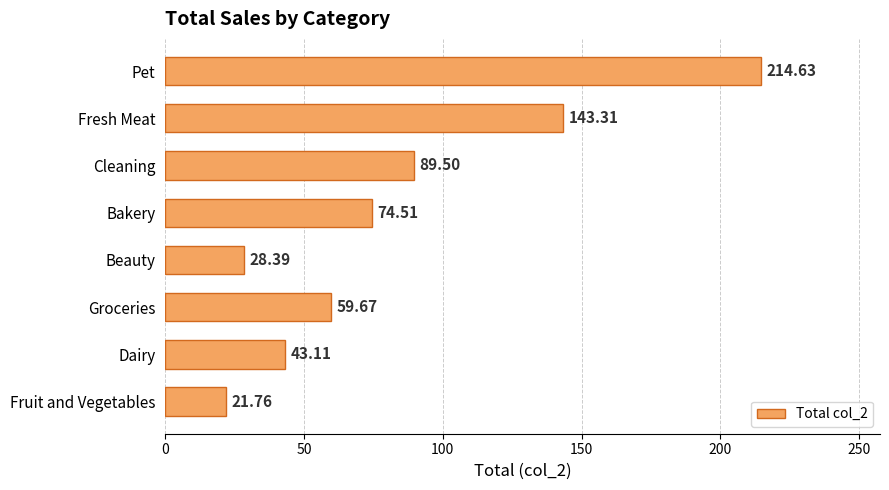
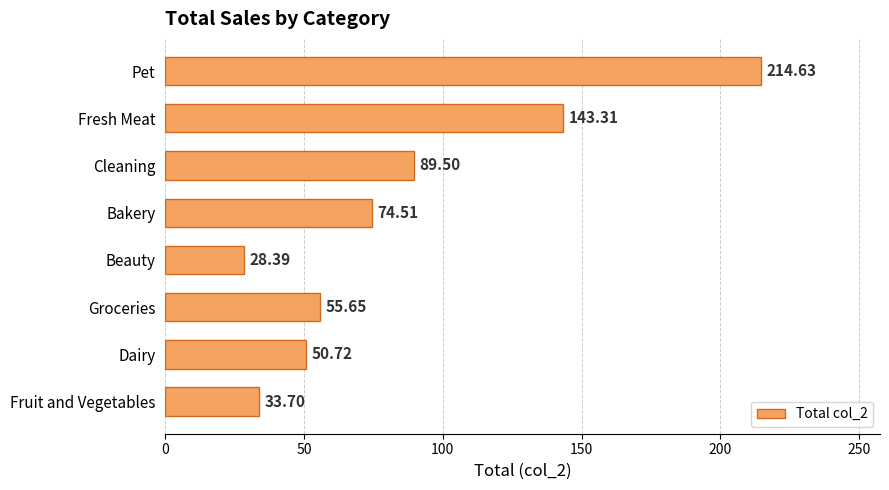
  {
    "Pet": 214.63,
    "Fresh Meat": 143.31,
    "Cleaning": 89.50,
    "Bakery": 74.51,
    "Beauty": 28.39,
-   "Groceries": 59.67,
-   "Dairy": 43.11,
-   "Fruit and Vegetables": 21.76
+   "Groceries": 55.65,
+   "Dairy": 50.72,
+   "Fruit and Vegetables": 33.70
  }
